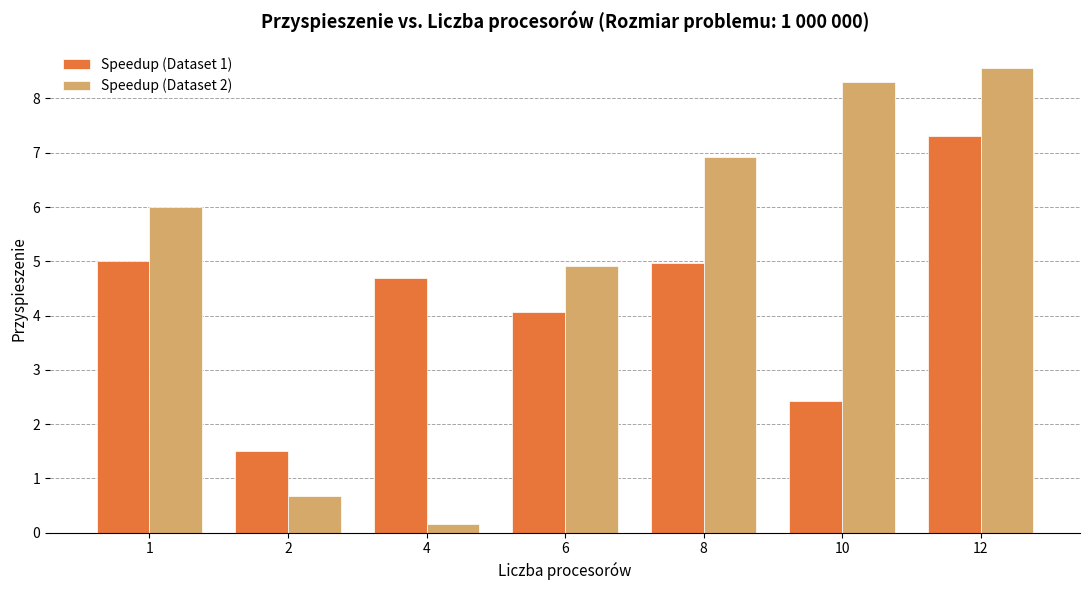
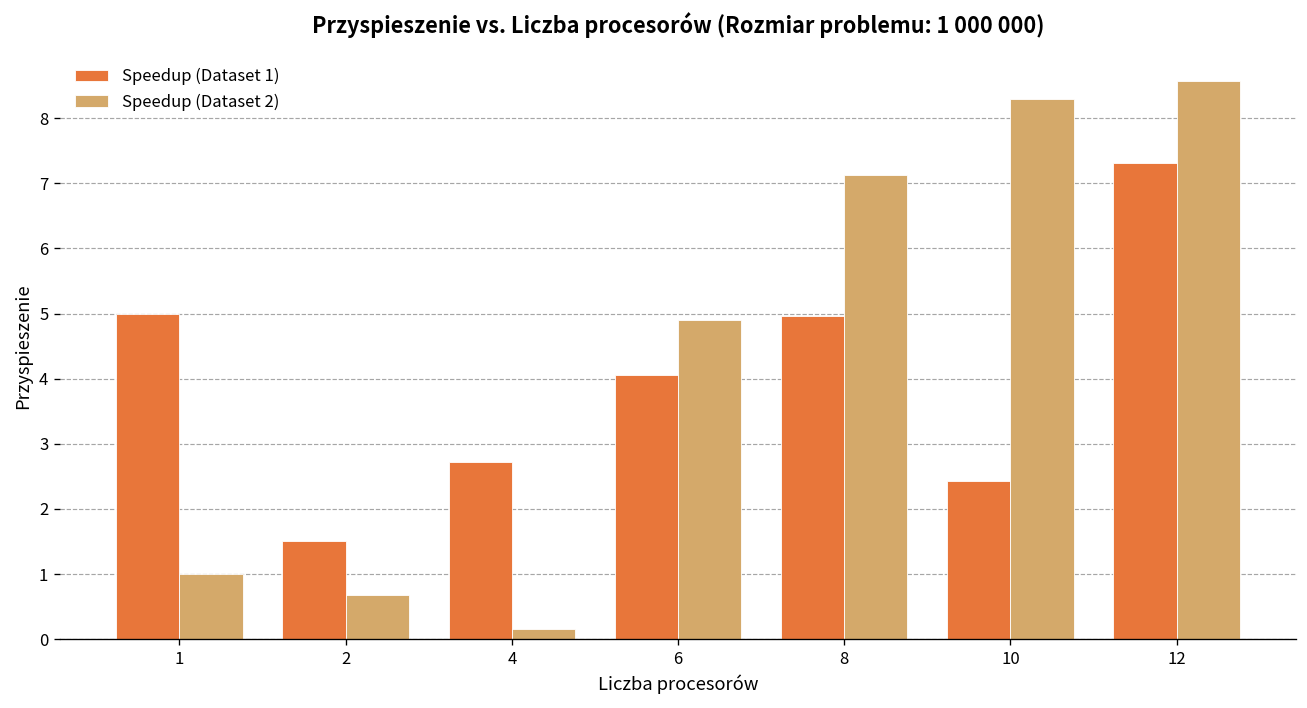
  {
    "Speedup (Dataset 1)": {
      "1": 5.0,
      "2": 1.5,
-     "4": 4.7,
+     "4": 2.7,
      "6": 4.1,
      "8": 5.0,
      "10": 2.4,
      "12": 7.3
    },
    "Speedup (Dataset 2)": {
-     "1": 6,
+     "1": 1,
      "2": 0.7,
      "4": 0.2,
      "6": 4.9,
-     "8": 6.9,
+     "8": 7.1,
      "10": 8.3,
      "12": 8.6
    }
  }
